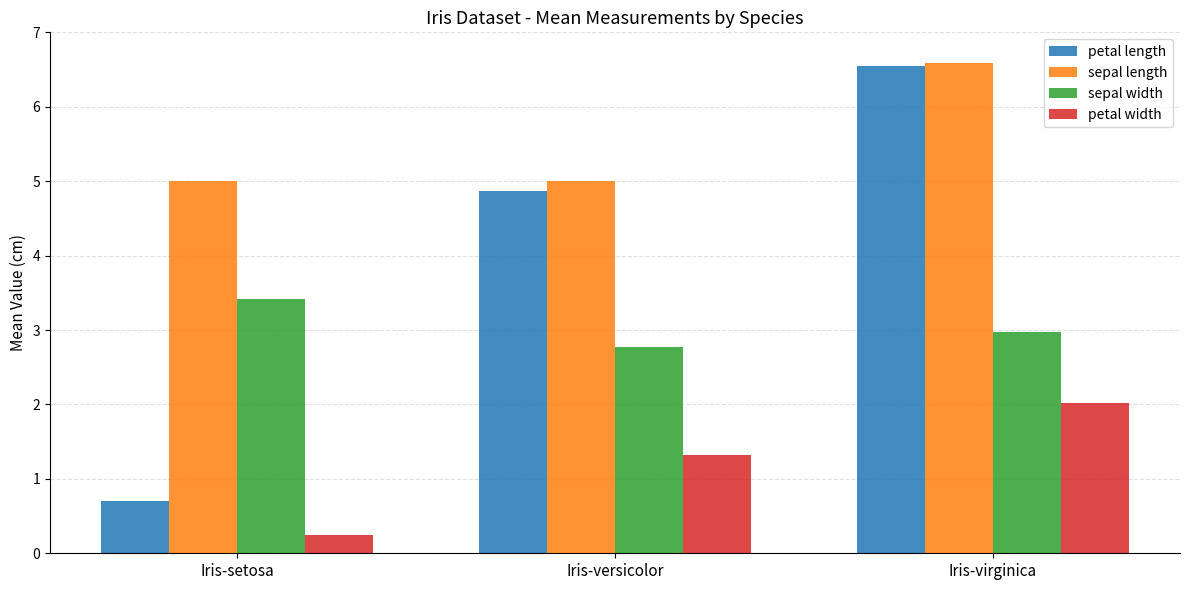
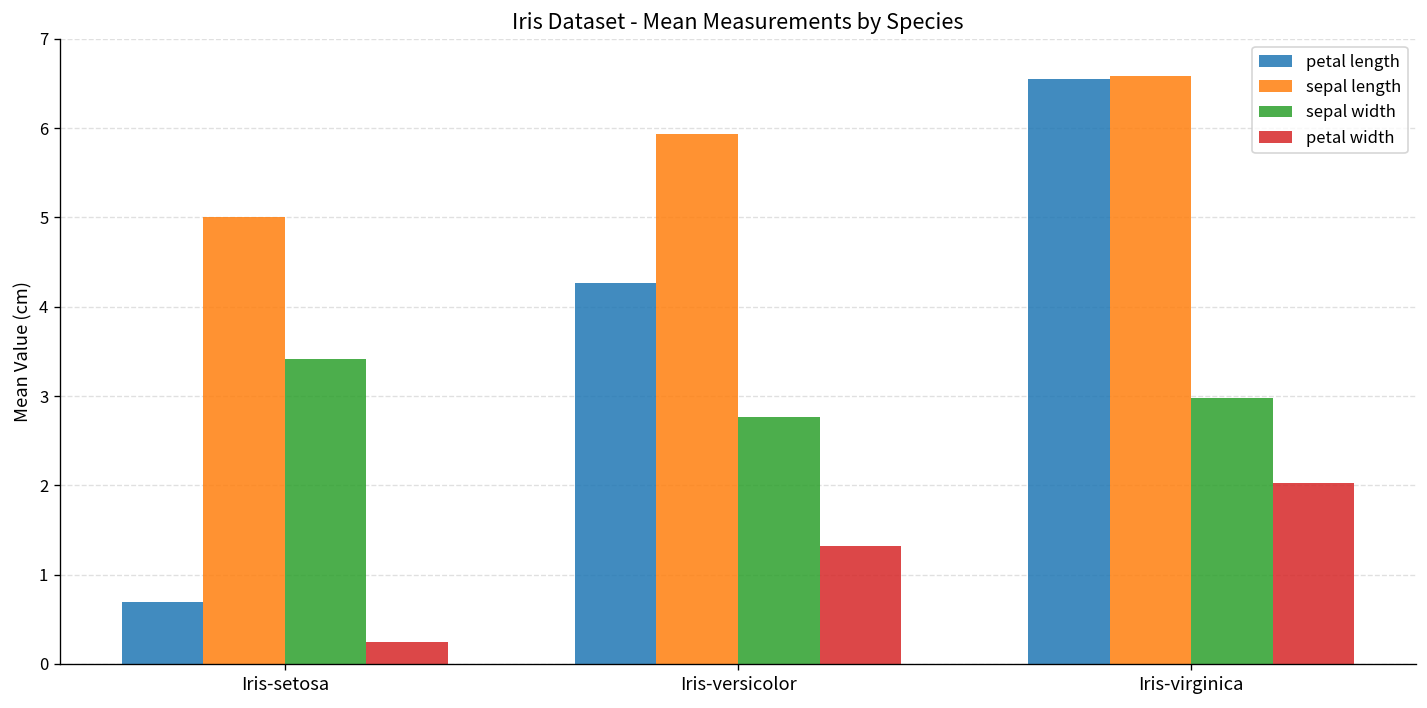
  {
    "petal length": {
      "Iris-setosa": 0.7,
-     "Iris-versicolor": 4.9,
+     "Iris-versicolor": 4.3,
      "Iris-virginica": 6.5
    },
    "sepal length": {
      "Iris-setosa": 5.0,
-     "Iris-versicolor": 5.0,
+     "Iris-versicolor": 5.9,
      "Iris-virginica": 6.6
    },
    "sepal width": {
      "Iris-setosa": 3.4,
      "Iris-versicolor": 2.8,
      "Iris-virginica": 3.0
    },
    "petal width": {
      "Iris-setosa": 0.2,
      "Iris-versicolor": 1.3,
      "Iris-virginica": 2.0
    }
  }
